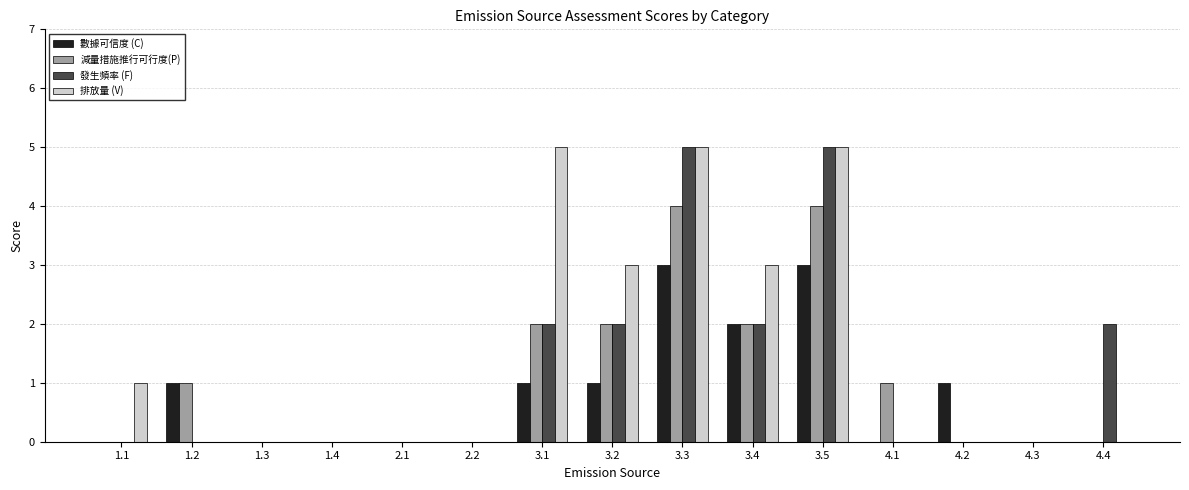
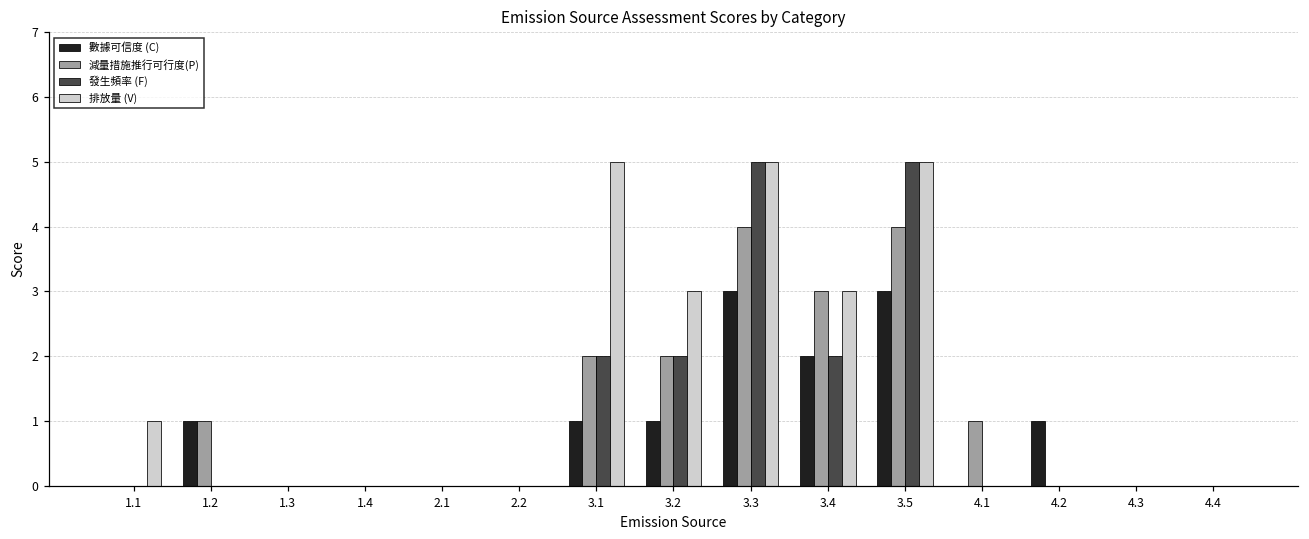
  {
    "數據可信度 (C)": {
      "1.1": 0,
      "1.2": 1,
      "1.3": 0,
      "1.4": 0,
      "2.1": 0,
      "2.2": 0,
      "3.1": 1,
      "3.2": 1,
      "3.3": 3,
      "3.4": 2,
      "3.5": 3,
      "4.1": 0,
      "4.2": 1,
      "4.3": 0,
      "4.4": 0
    },
    "減量措施推行可行度(P)": {
      "1.1": 0,
      "1.2": 1,
      "1.3": 0,
      "1.4": 0,
      "2.1": 0,
      "2.2": 0,
      "3.1": 2,
      "3.2": 2,
      "3.3": 4,
-     "3.4": 2,
+     "3.4": 3,
      "3.5": 4,
      "4.1": 1,
      "4.2": 0,
      "4.3": 0,
      "4.4": 0
    },
    "發生頻率 (F)": {
      "1.1": 0,
      "1.2": 0,
      "1.3": 0,
      "1.4": 0,
      "2.1": 0,
      "2.2": 0,
      "3.1": 2,
      "3.2": 2,
      "3.3": 5,
      "3.4": 2,
      "3.5": 5,
      "4.1": 0,
      "4.2": 0,
      "4.3": 0,
-     "4.4": 2
+     "4.4": 0
    },
    "排放量 (V)": {
      "1.1": 1,
      "1.2": 0,
      "1.3": 0,
      "1.4": 0,
      "2.1": 0,
      "2.2": 0,
      "3.1": 5,
      "3.2": 3,
      "3.3": 5,
      "3.4": 3,
      "3.5": 5,
      "4.1": 0,
      "4.2": 0,
      "4.3": 0,
      "4.4": 0
    }
  }
